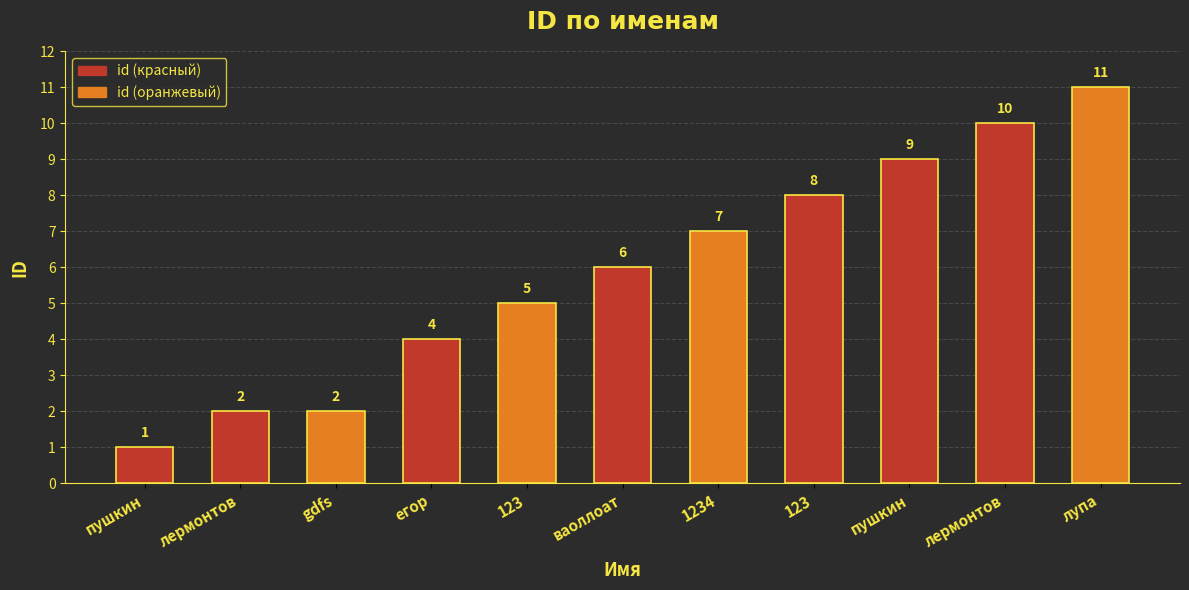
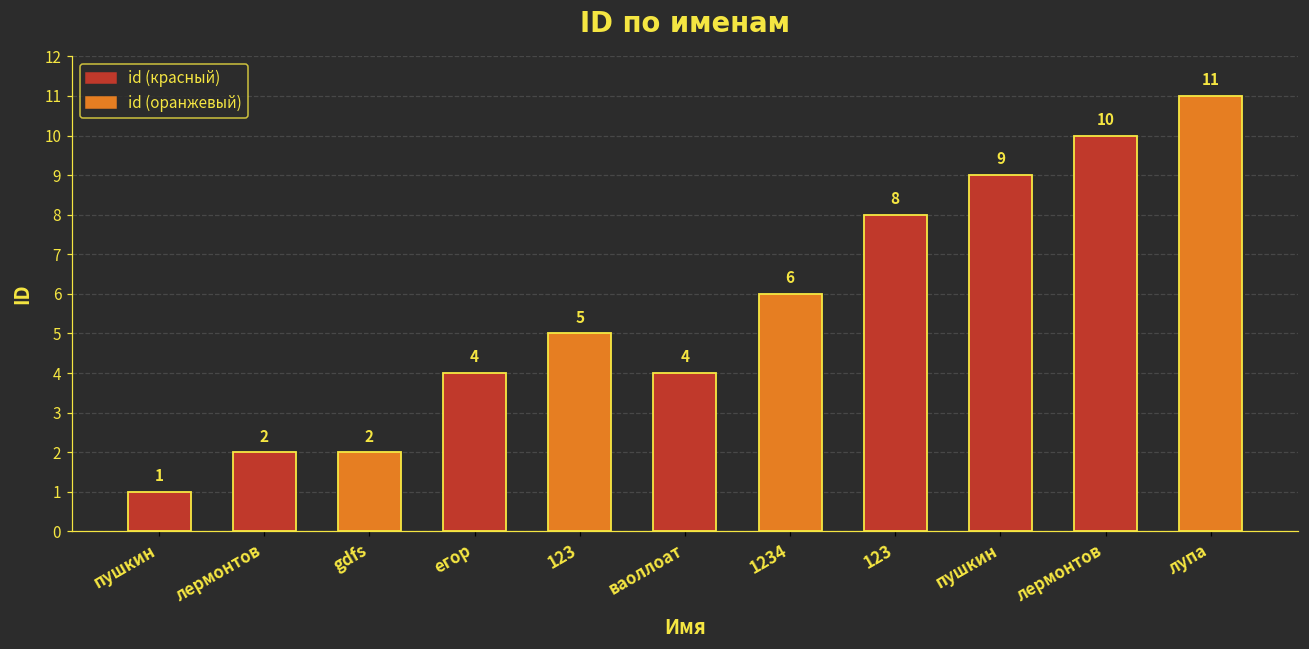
  {
    "gdfs": 2,
    "егор": 4,
-   "ваоллоат": 6,
-   "1234": 7,
+   "ваоллоат": 4,
+   "1234": 6,
    "лупа": 11
  }
